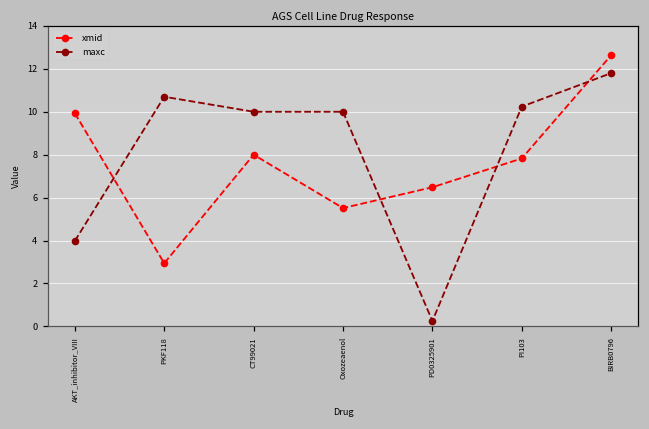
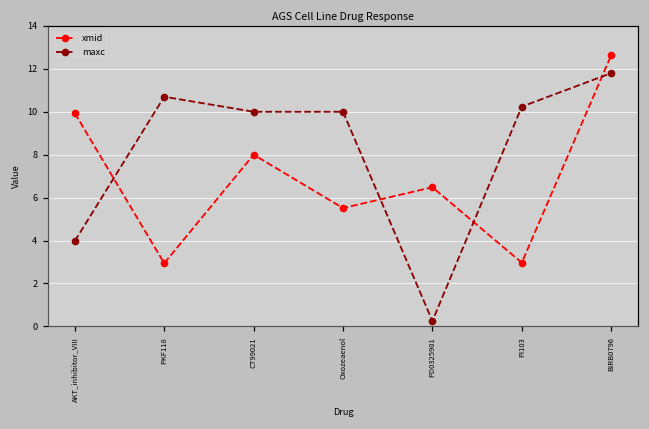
  {
    "xmid": {
      "AKT_inhibitor_VIII": 9.9,
      "PKF118": 2.9,
      "CT99021": 8.0,
      "Oxozeaenol": 5.5,
      "PD0325901": 6.5,
-     "PI103": 7.8,
+     "PI103": 3.0,
      "BIRB0796": 12.6
    },
    "maxc": {
      "AKT_inhibitor_VIII": 4.0,
      "PKF118": 10.7,
      "CT99021": 10.0,
      "Oxozeaenol": 10.0,
      "PD0325901": 0.3,
      "PI103": 10.2,
      "BIRB0796": 11.8
    }
  }
